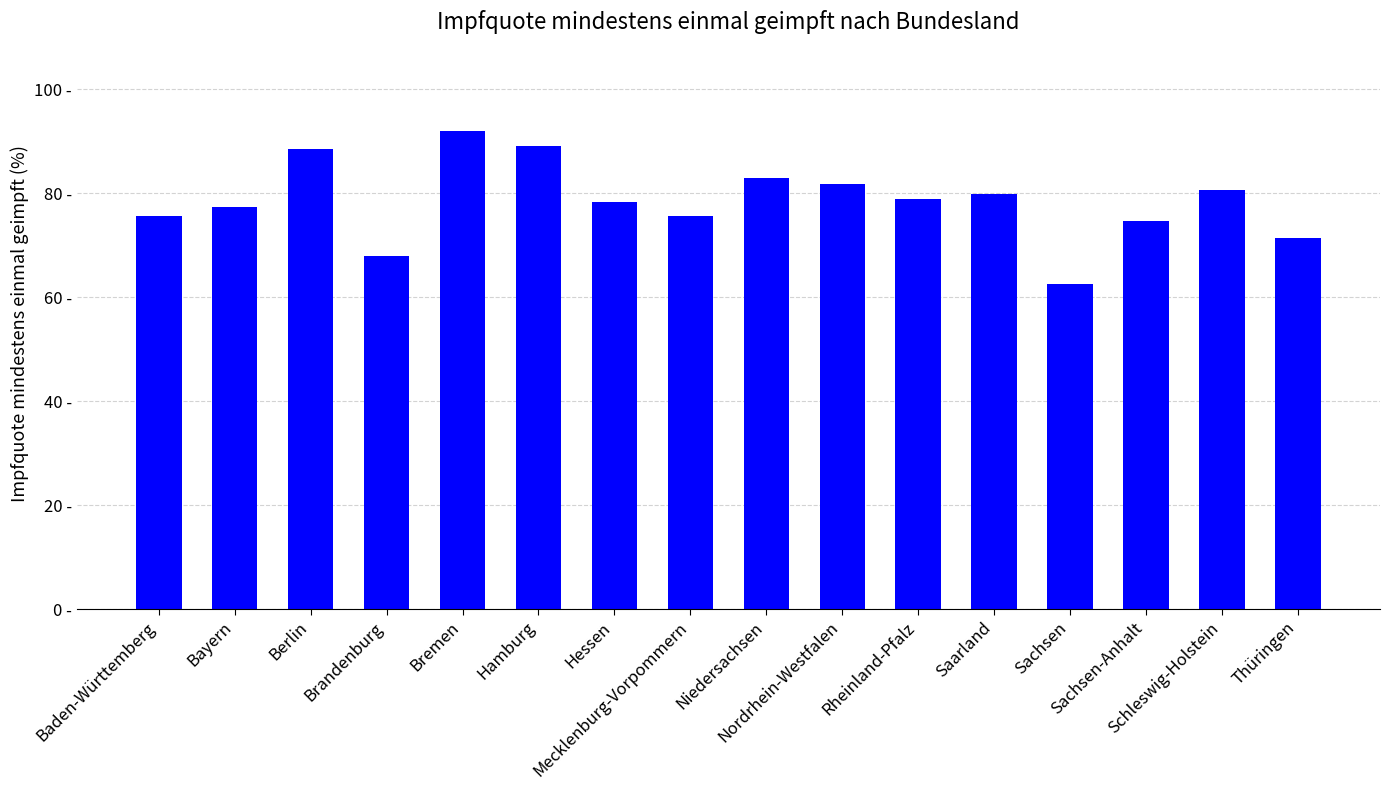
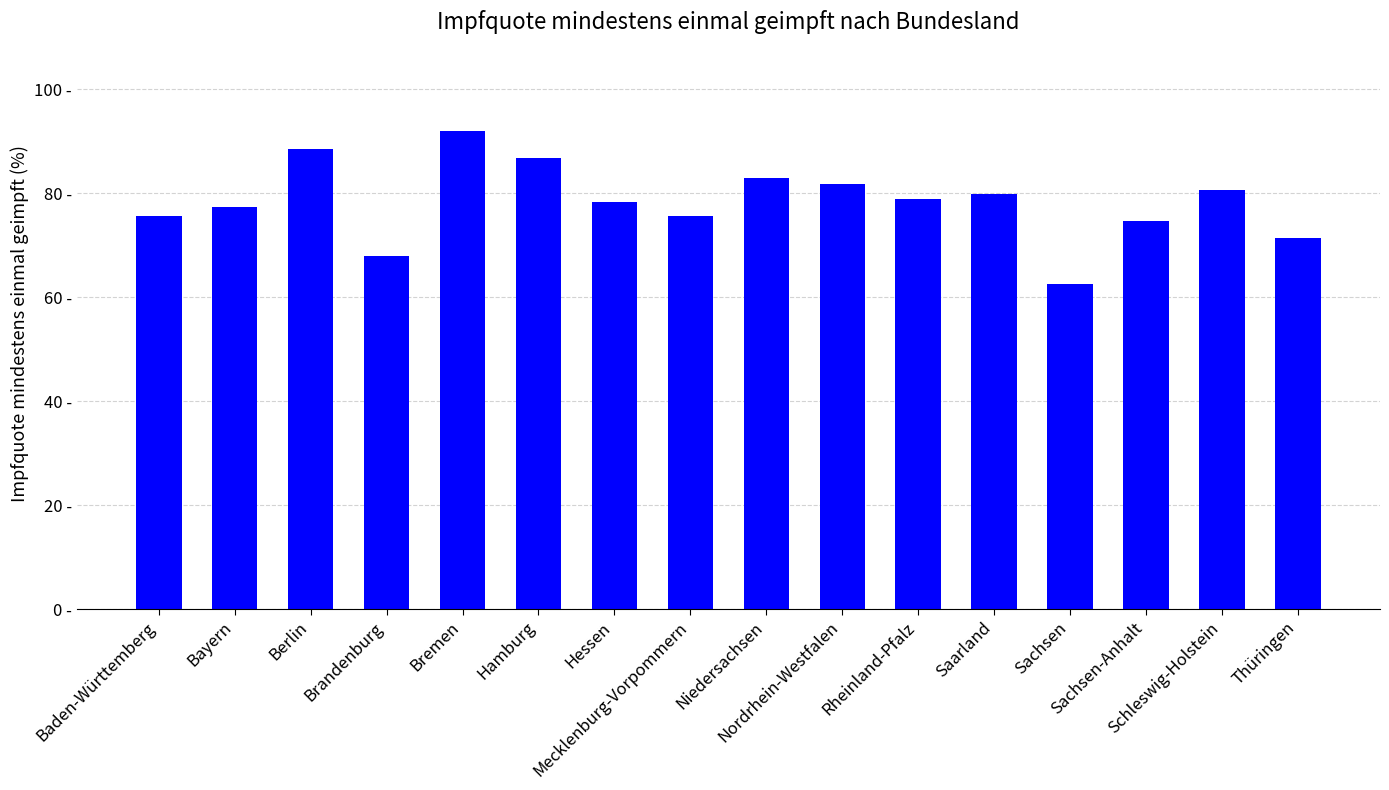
  {
    "Baden-Württemberg": "76 -",
    "Bayern": "77 -",
    "Berlin": "89 -",
    "Brandenburg": "68 -",
    "Bremen": "92 -",
-   "Hamburg": "89 -",
+   "Hamburg": "87 -",
    "Hessen": "78 -",
    "Mecklenburg-Vorpommern": "76 -",
    "Niedersachsen": "83 -",
    "Nordrhein-Westfalen": "82 -",
    "Rheinland-Pfalz": "79 -",
    "Saarland": "80 -",
    "Sachsen": "63 -",
    "Sachsen-Anhalt": "75 -",
    "Schleswig-Holstein": "81 -",
    "Thüringen": "72 -"
  }
